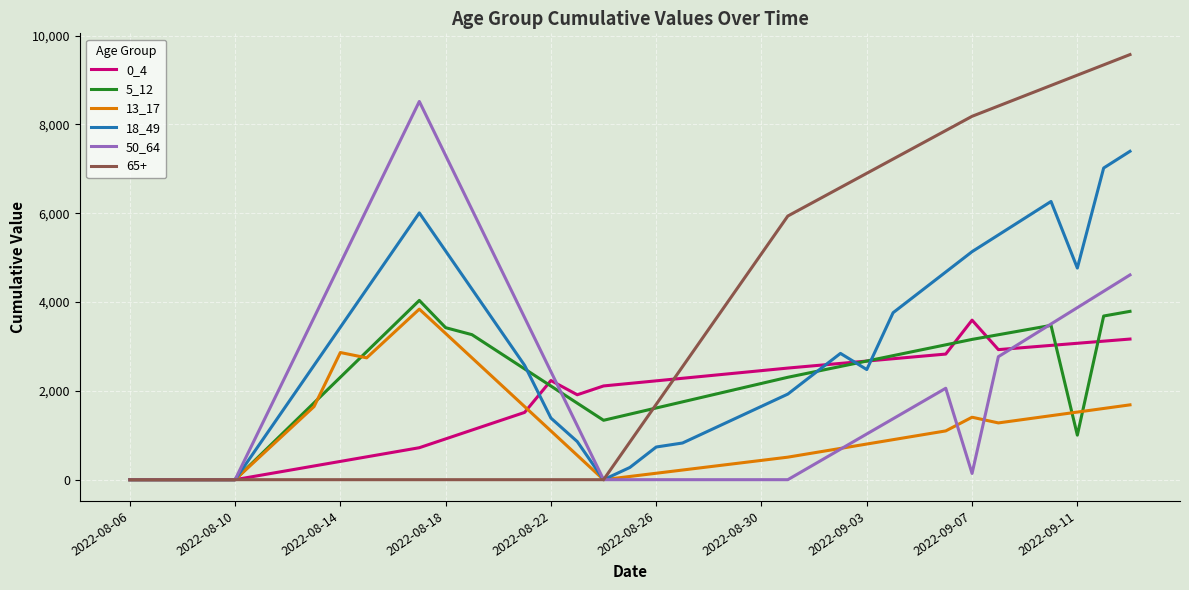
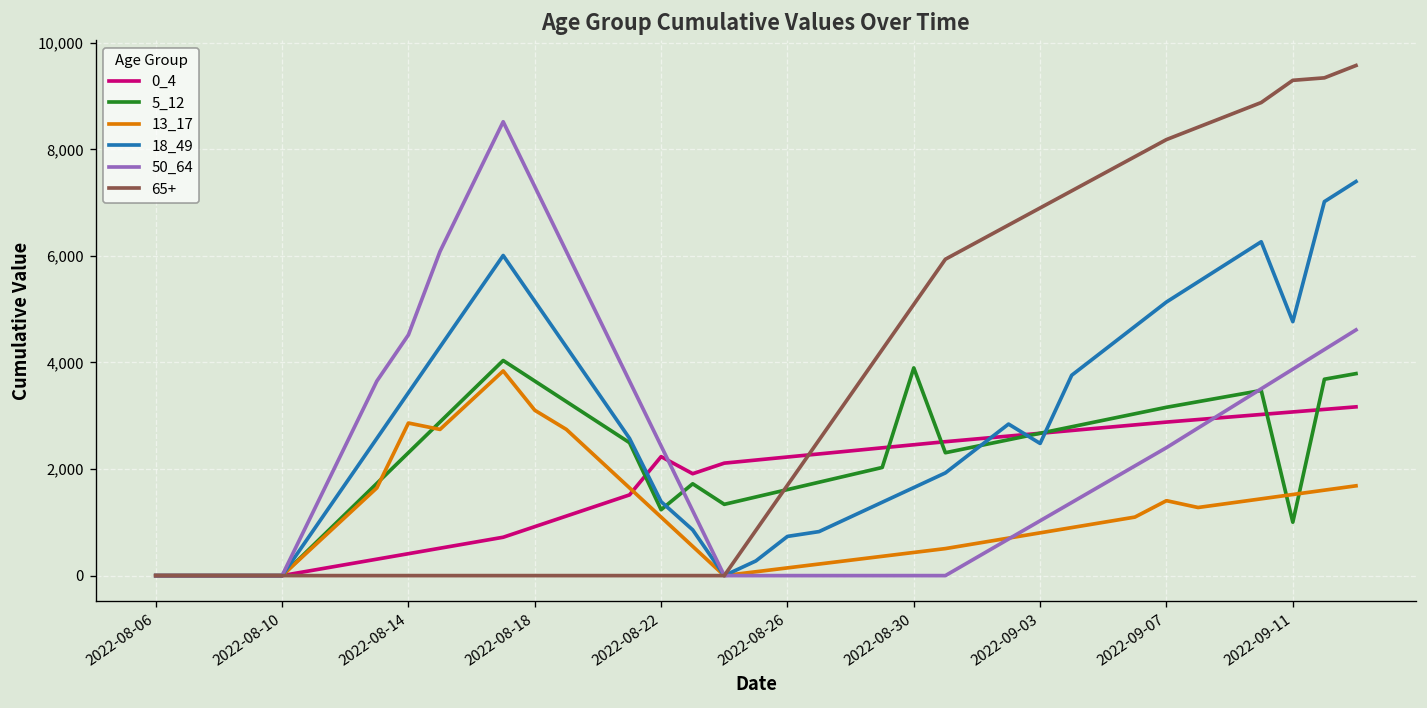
  {
    "0_4": {
      "2022-08-14": "400",
      "2022-08-18": "900",
      "2022-08-22": "2,200",
      "2022-08-26": "2,200",
      "2022-08-30": "2,500",
-     "2022-09-07": "3,600",
+     "2022-09-07": "2,900",
      "2022-09-11": "3,100"
    },
    "5_12": {
      "2022-08-14": "2,300",
-     "2022-08-18": "3,400",
-     "2022-08-22": "2,100",
+     "2022-08-18": "3,700",
+     "2022-08-22": "1,200",
      "2022-08-26": "1,600",
-     "2022-08-30": "2,200",
+     "2022-08-30": "3,900",
      "2022-09-07": "3,200",
      "2022-09-11": "1,000"
    },
    "13_17": {
      "2022-08-14": "2,900",
-     "2022-08-18": "3,300",
+     "2022-08-18": "3,100",
      "2022-08-22": "1,100",
      "2022-08-26": "100",
      "2022-08-30": "400",
      "2022-09-03": "800",
      "2022-09-07": "1,400",
      "2022-09-11": "1,500"
    },
    "18_49": {
      "2022-08-14": "3,400",
      "2022-08-18": "5,100",
      "2022-08-22": "1,400",
      "2022-08-26": "700",
      "2022-08-30": "1,700",
      "2022-09-03": "2,500",
      "2022-09-07": "5,100",
      "2022-09-11": "4,800"
    },
    "50_64": {
-     "2022-08-14": "4,900",
+     "2022-08-14": "4,500",
      "2022-08-18": "7,300",
      "2022-08-22": "2,400",
      "2022-08-26": "0",
      "2022-08-30": "0",
      "2022-09-03": "1,000",
-     "2022-09-07": "100",
+     "2022-09-07": "2,400",
      "2022-09-11": "3,900"
    },
    "65+": {
      "2022-08-14": "0",
      "2022-08-18": "0",
      "2022-08-22": "0",
      "2022-08-26": "1,700",
      "2022-08-30": "5,100",
      "2022-09-03": "6,900",
      "2022-09-07": "8,200",
-     "2022-09-11": "9,100"
+     "2022-09-11": "9,300"
    }
  }
